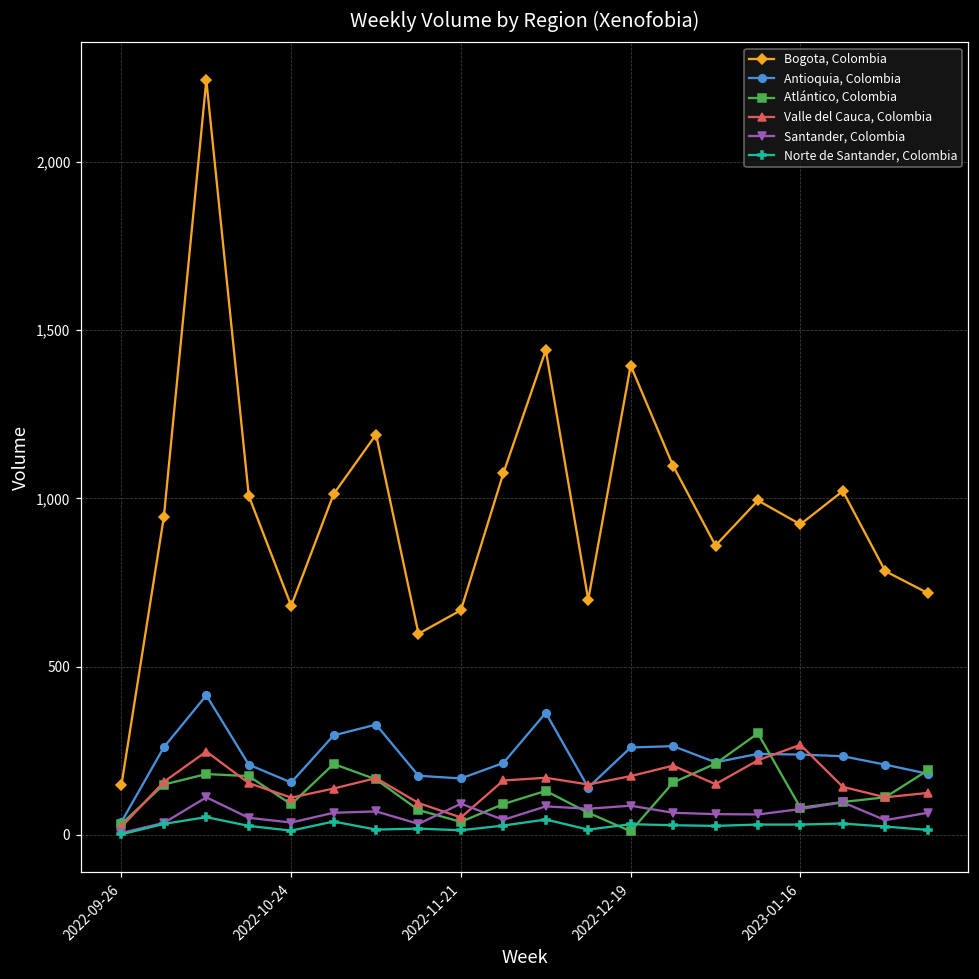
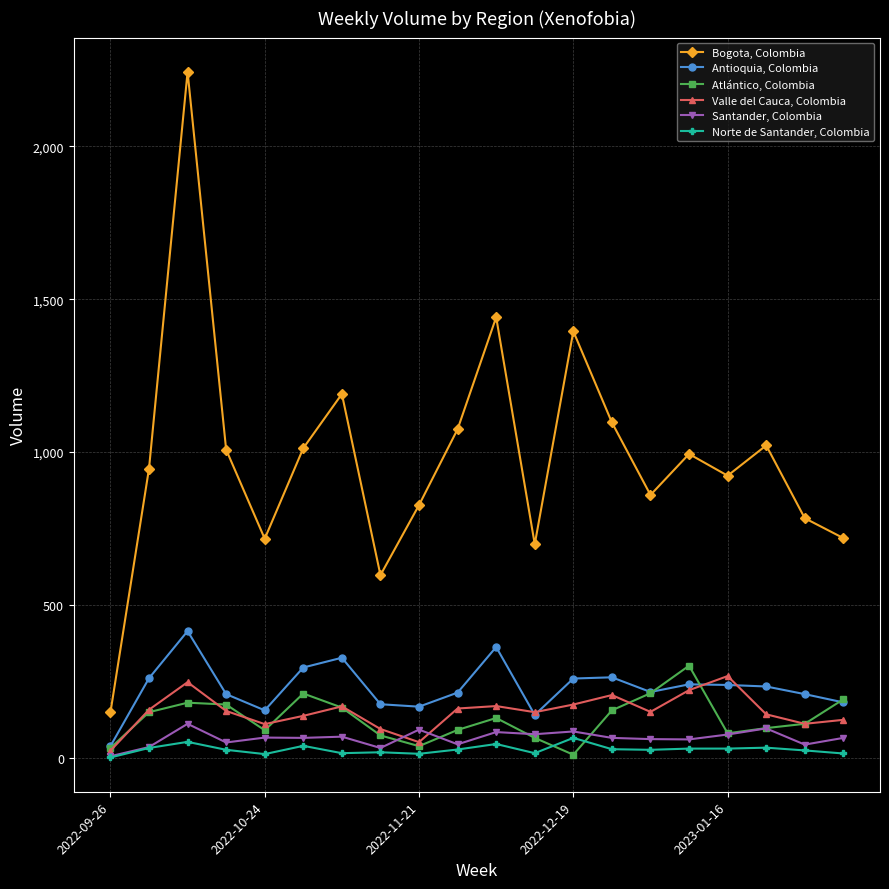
  {
    "Bogota, Colombia": {
      "2022-09-26": "150",
-     "2022-10-24": "680",
-     "2022-11-21": "670",
+     "2022-10-24": "720",
+     "2022-11-21": "830",
      "2022-12-19": "1,400",
      "2023-01-16": "920"
    },
    "Antioquia, Colombia": {
      "2022-10-24": "160",
      "2022-11-21": "170",
      "2022-12-19": "260",
      "2023-01-16": "240"
    },
    "Atlántico, Colombia": {
      "2022-10-24": "90",
      "2022-11-21": "40",
      "2022-12-19": "10"
    },
    "Valle del Cauca, Colombia": {
      "2022-09-26": "20",
      "2022-10-24": "110",
      "2022-11-21": "50",
      "2022-12-19": "180",
      "2023-01-16": "270"
    },
    "Santander, Colombia": {
-     "2022-10-24": "40",
+     "2022-10-24": "70",
      "2022-11-21": "90",
      "2022-12-19": "90"
    },
    "Norte de Santander, Colombia": {
      "2022-10-24": "10",
      "2022-11-21": "10",
-     "2022-12-19": "30",
+     "2022-12-19": "70",
      "2023-01-16": "30"
    }
  }
